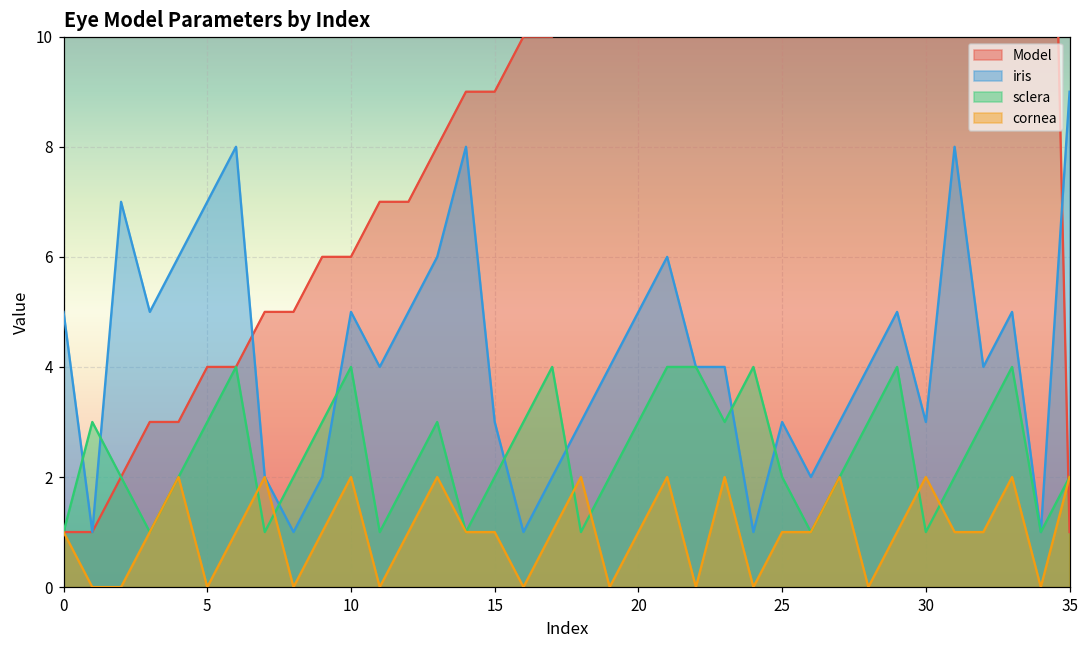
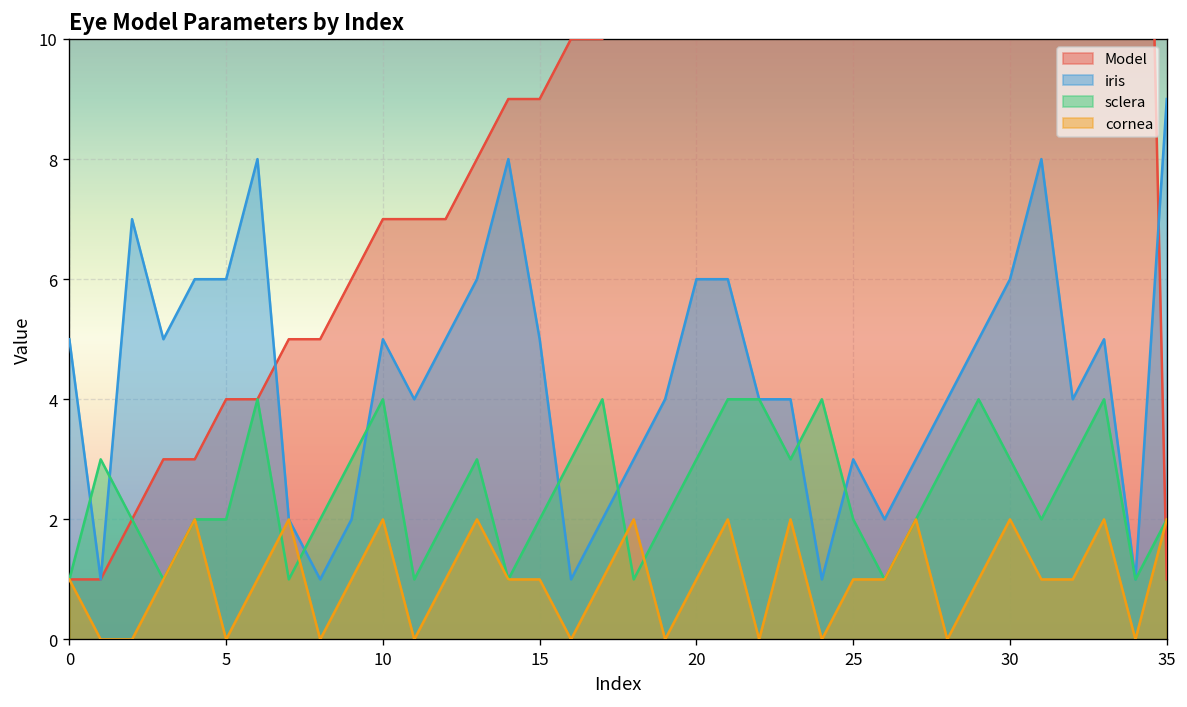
  {
    "Model": {
      "5": 4,
-     "10": 6,
+     "10": 7,
      "15": 9,
      "35": 1
    },
    "iris": {
      "0": 5,
-     "5": 7,
+     "5": 6,
      "10": 5,
-     "15": 3,
-     "20": 5,
+     "15": 5,
+     "20": 6,
      "25": 3,
-     "30": 3,
+     "30": 6,
      "35": 9
    },
    "sclera": {
-     "5": 3,
+     "5": 2,
      "10": 4,
      "15": 2,
      "20": 3,
      "25": 2,
-     "30": 1
+     "30": 3
    },
    "cornea": {
      "5": 0,
      "10": 2,
      "15": 1,
      "20": 1,
      "25": 1,
      "30": 2
    }
  }
